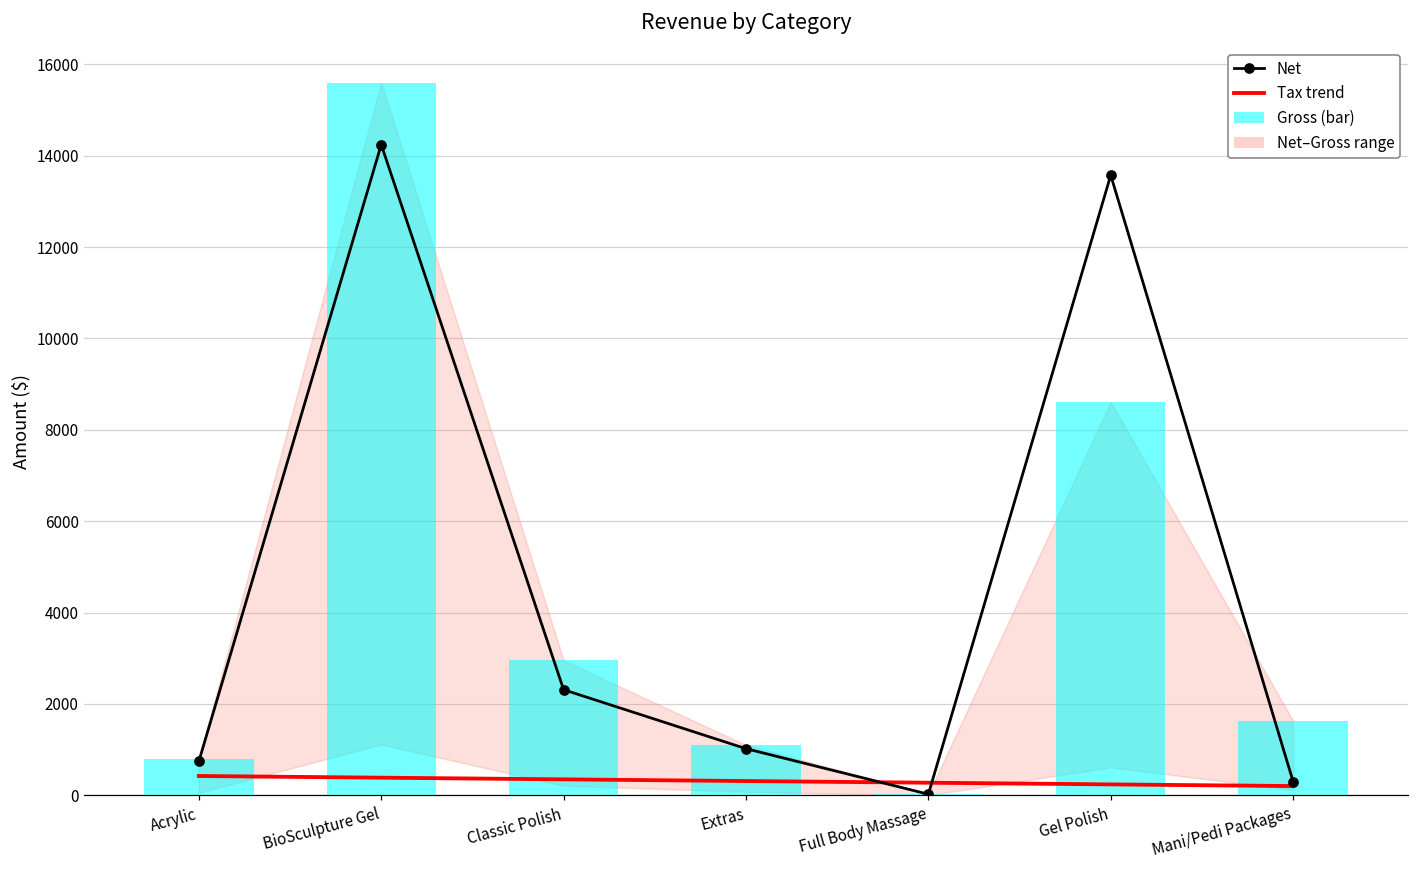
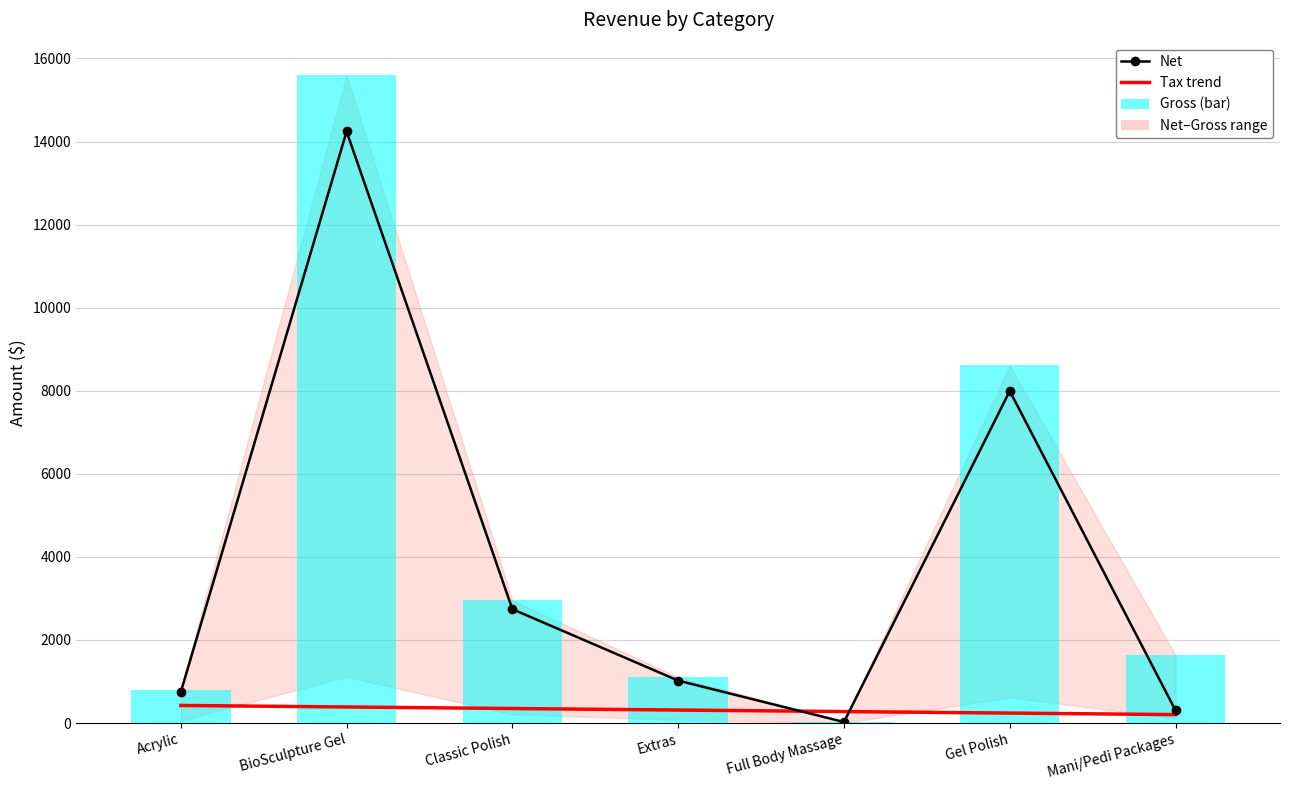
  {
    "Net": {
      "BioSculpture Gel": 14200,
-     "Classic Polish": 2300,
+     "Classic Polish": 2700,
      "Extras": 1000,
-     "Gel Polish": 13600,
+     "Gel Polish": 8000,
      "Mani/Pedi Packages": 300
    },
    "Tax trend": {
      "Acrylic": 400,
      "BioSculpture Gel": 400,
      "Classic Polish": 300,
      "Extras": 300,
      "Full Body Massage": 300,
      "Gel Polish": 200,
      "Mani/Pedi Packages": 200
    }
  }
